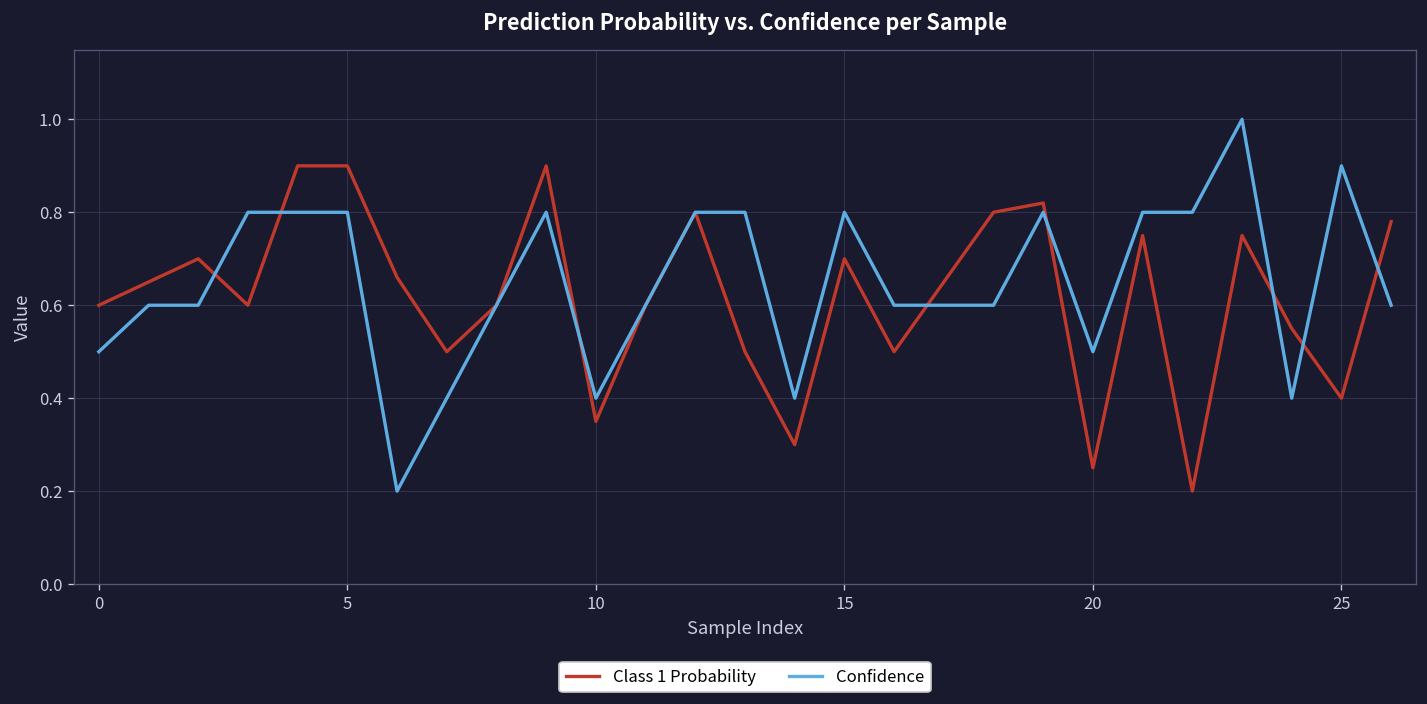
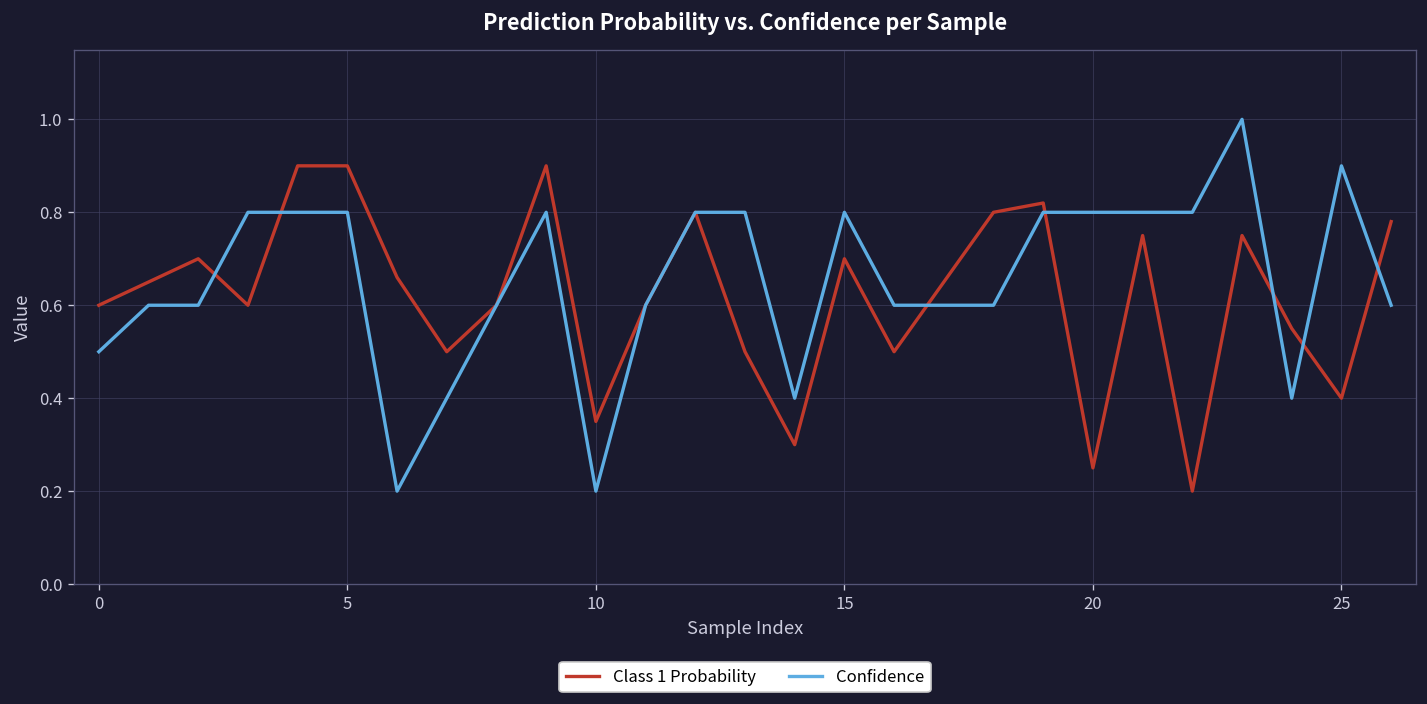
  {
    "Class 1 Probability": {
      "0": 0.6,
      "5": 0.9,
      "10": 0.35,
      "15": 0.7,
      "20": 0.25,
      "25": 0.4
    },
    "Confidence": {
      "0": 0.5,
      "5": 0.8,
-     "10": 0.4,
+     "10": 0.2,
      "15": 0.8,
-     "20": 0.5,
+     "20": 0.8,
      "25": 0.9
    }
  }
